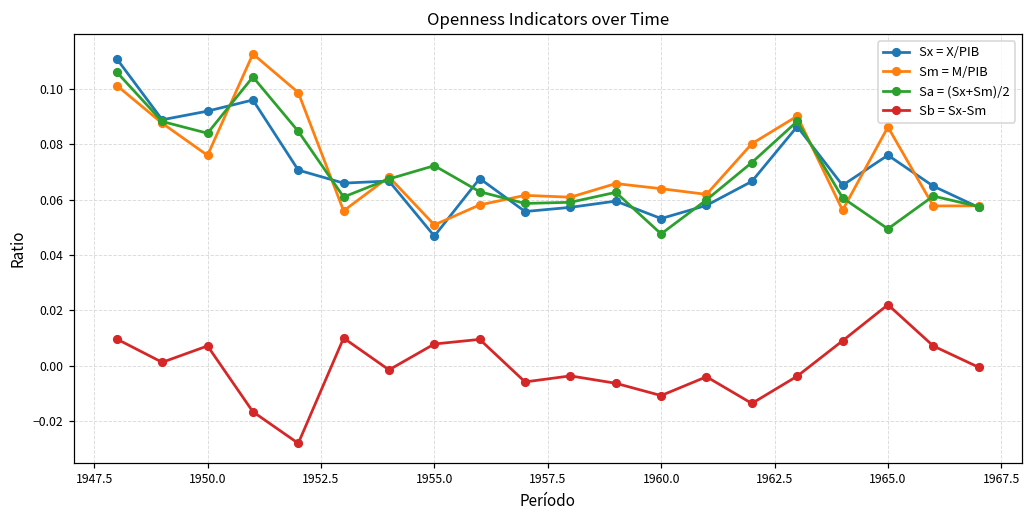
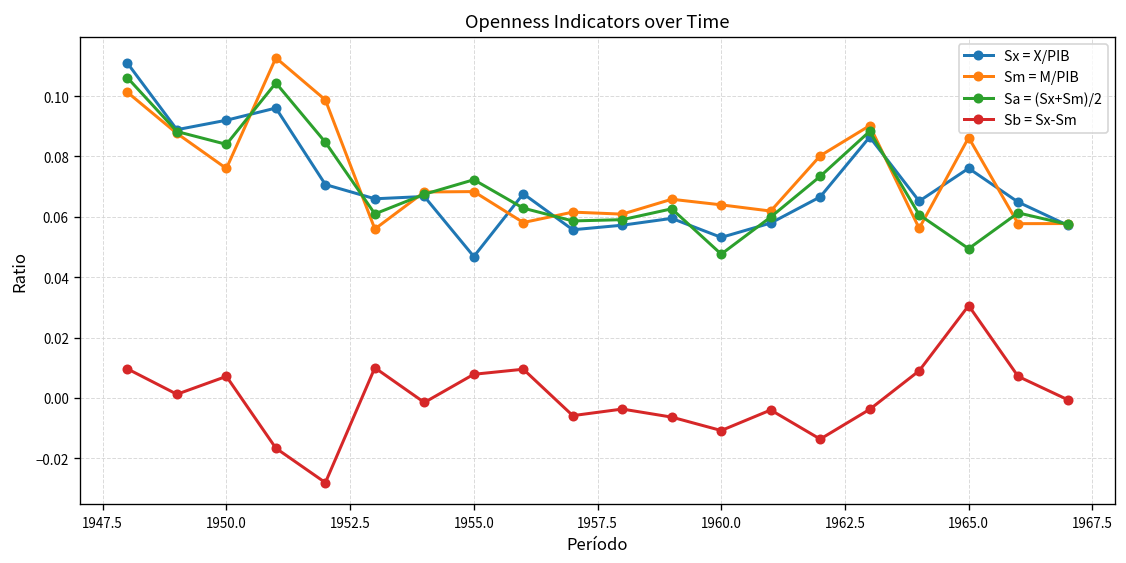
  {
    "Sx = X/PIB": {
      "1950.0": 0.092,
      "1955.0": 0.047,
      "1960.0": 0.053,
      "1965.0": 0.076
    },
    "Sm = M/PIB": {
      "1950.0": 0.076,
-     "1955.0": 0.051,
+     "1955.0": 0.068,
      "1960.0": 0.064
    },
    "Sa = (Sx+Sm)/2": {
      "1950.0": 0.084,
      "1955.0": 0.072,
      "1960.0": 0.048,
      "1965.0": 0.049
    },
    "Sb = Sx-Sm": {
      "1950.0": 0.007,
      "1955.0": 0.008,
      "1960.0": -0.011,
-     "1965.0": 0.022
+     "1965.0": 0.031
    }
  }
